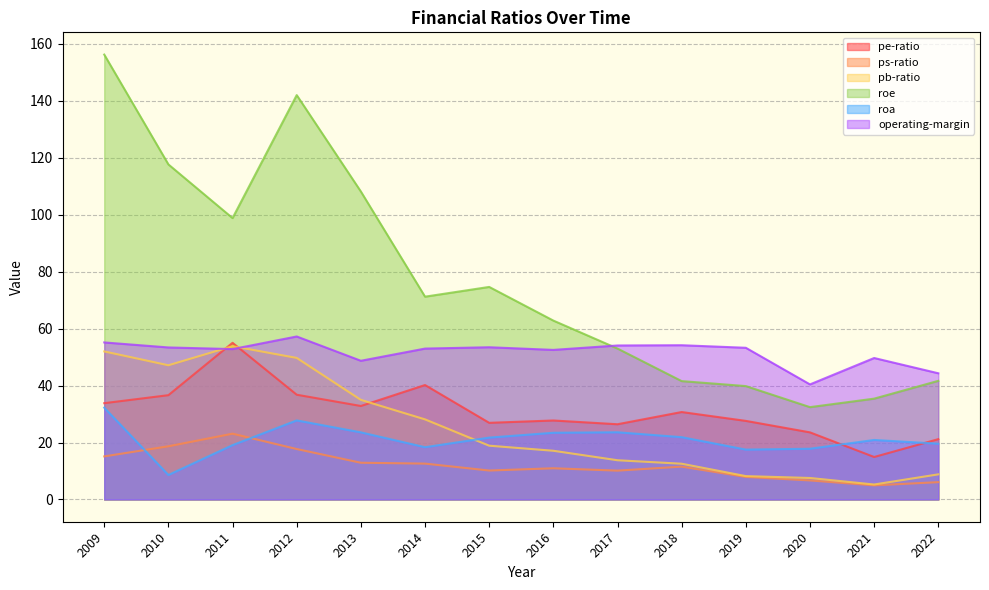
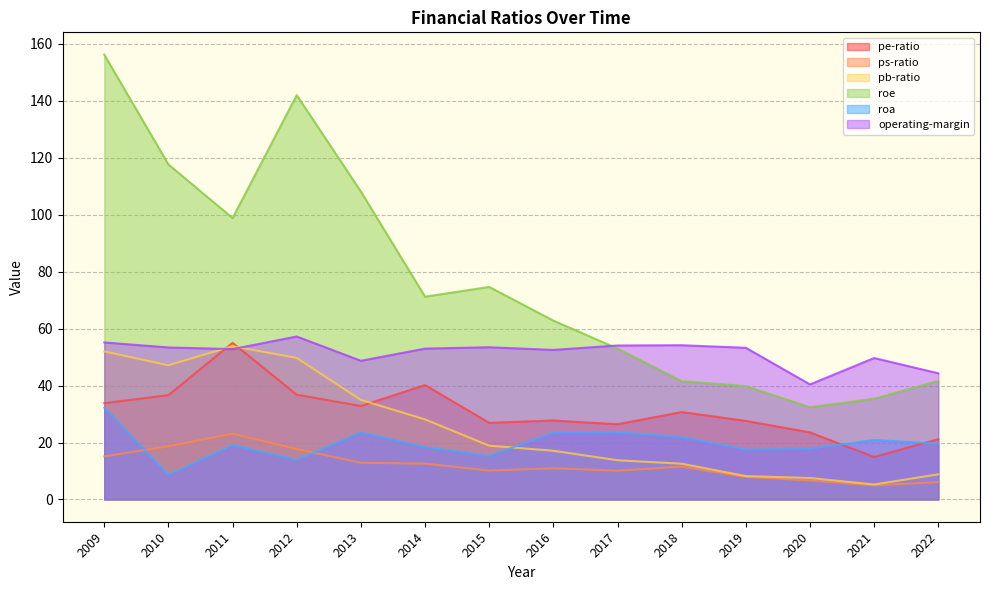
  {
    "pe-ratio": {
      "2009": 34,
      "2010": 37,
      "2011": 55,
      "2012": 37,
      "2013": 33,
      "2014": 40,
      "2015": 27,
      "2016": 28,
      "2017": 26,
      "2018": 31,
      "2019": 28,
      "2020": 24,
      "2021": 15,
      "2022": 21
    },
    "roe": {
      "2009": 156,
      "2010": 118,
      "2011": 99,
      "2012": 142,
      "2013": 108,
      "2014": 71,
      "2015": 75,
      "2016": 63,
      "2017": 53,
      "2018": 42,
      "2019": 40,
      "2020": 32,
      "2021": 35,
      "2022": 42
    },
    "roa": {
      "2009": 32,
      "2010": 9,
      "2011": 19,
-     "2012": 28,
+     "2012": 14,
      "2013": 24,
      "2014": 18,
-     "2015": 22,
+     "2015": 15,
      "2016": 23,
      "2017": 24,
      "2018": 22,
      "2019": 18,
      "2020": 18,
      "2021": 21,
      "2022": 20
    },
    "operating-margin": {
      "2009": 55,
      "2010": 53,
      "2011": 53,
      "2012": 57,
      "2013": 49,
      "2014": 53,
      "2015": 53,
      "2016": 53,
      "2017": 54,
      "2018": 54,
      "2019": 53,
      "2020": 40,
      "2021": 50,
      "2022": 44
    }
  }
